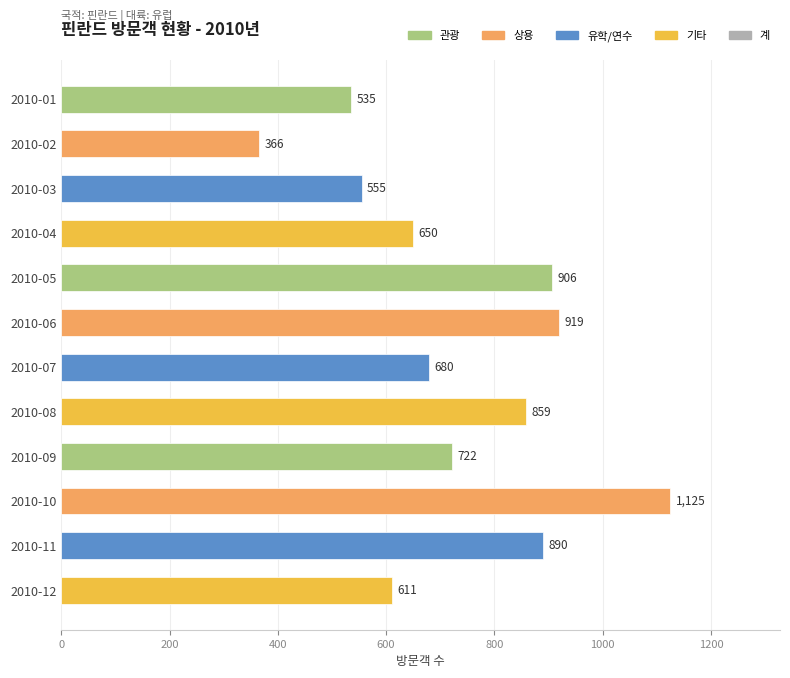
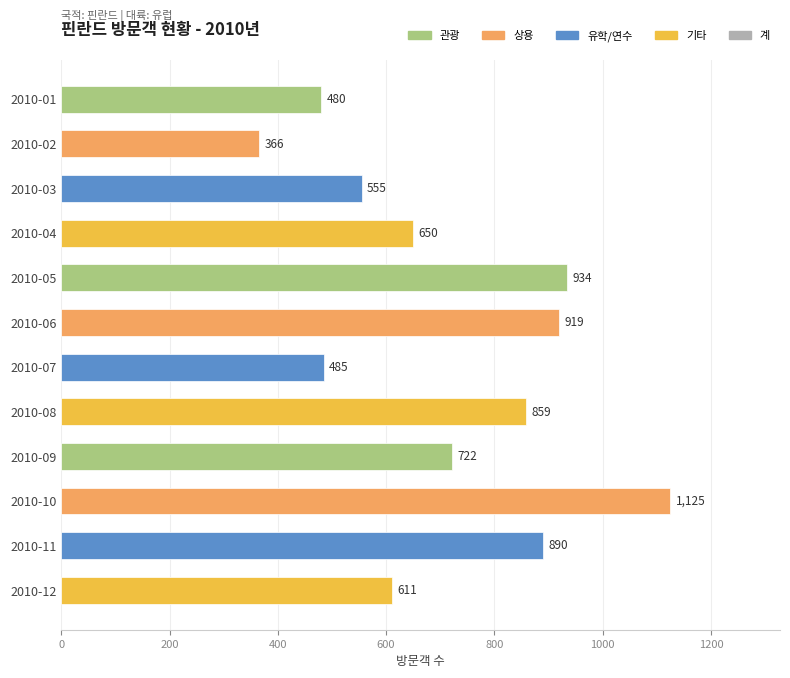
  {
-   "2010-01": "535",
+   "2010-01": "480",
    "2010-02": "366",
    "2010-03": "555",
    "2010-04": "650",
-   "2010-05": "906",
+   "2010-05": "934",
    "2010-06": "919",
-   "2010-07": "680",
+   "2010-07": "485",
    "2010-08": "859",
    "2010-09": "722",
    "2010-10": "1,125",
    "2010-11": "890",
    "2010-12": "611"
  }
